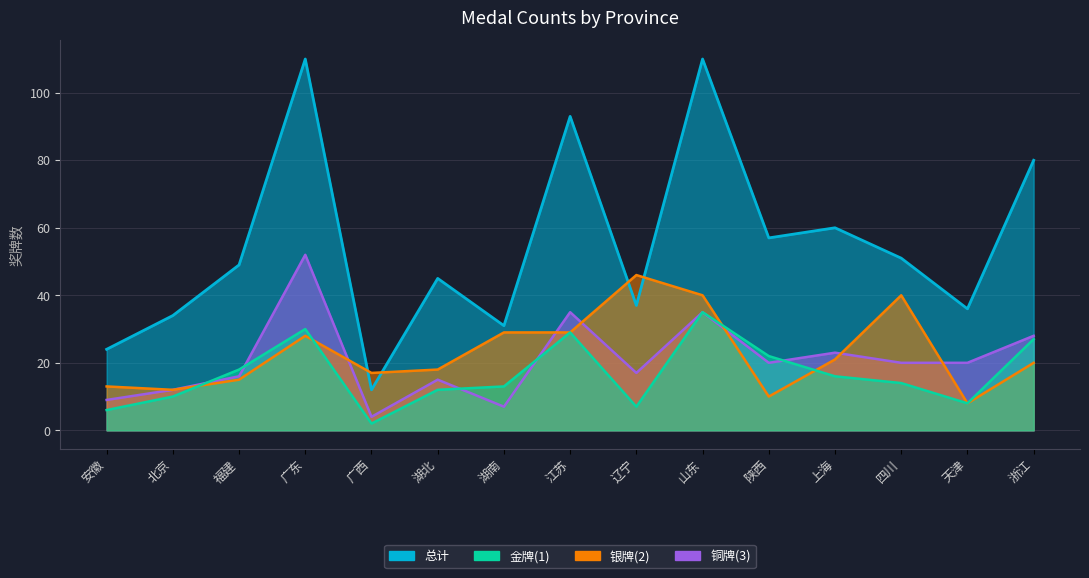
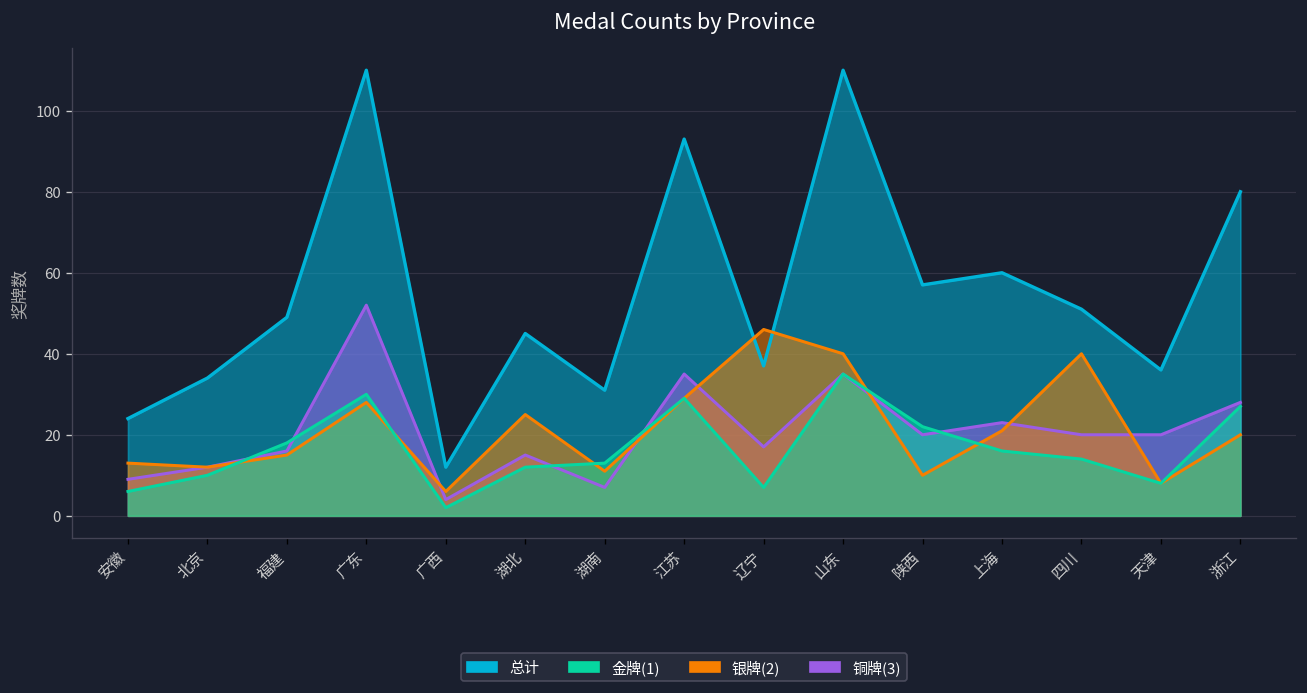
  {
    "银牌(2)": {
      "安徽": 13,
      "福建": 15,
      "广东": 28,
-     "广西": 17,
-     "湖北": 18,
-     "湖南": 29,
+     "广西": 6,
+     "湖北": 25,
+     "湖南": 11,
      "辽宁": 46,
      "山东": 40,
      "陕西": 10,
      "上海": 21,
      "四川": 40,
      "浙江": 20
    }
  }
